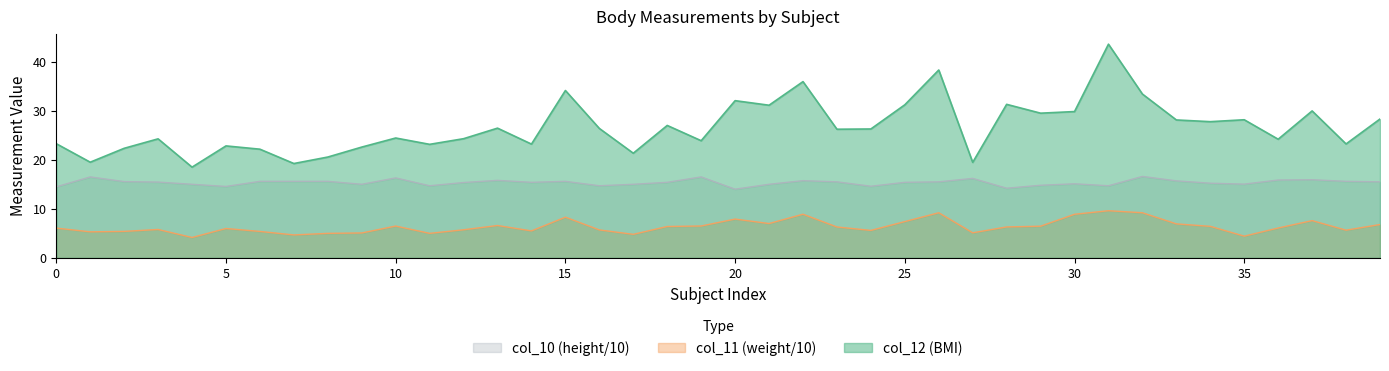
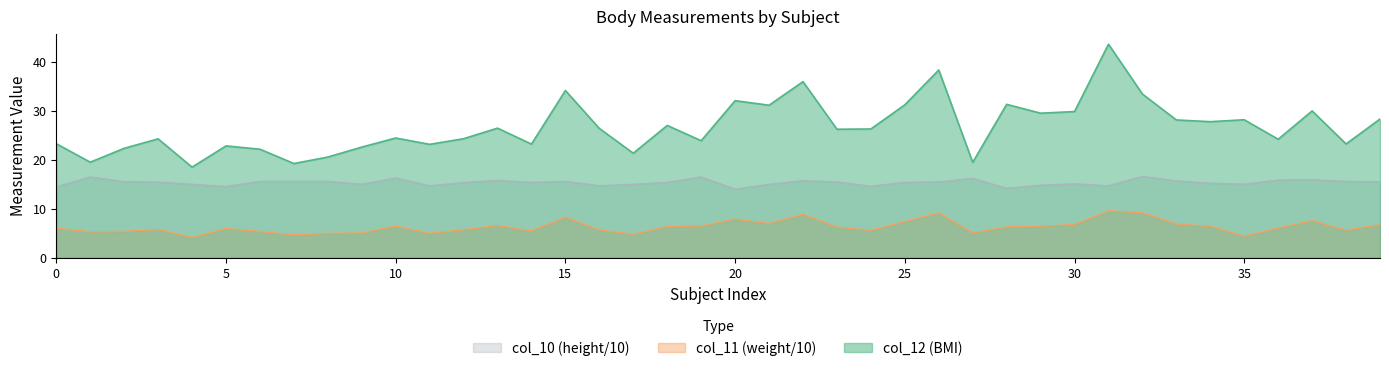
  {
    "col_10 (height/10)": {
      "0": 14,
      "5": 15,
      "10": 16,
      "15": 16,
      "20": 14,
      "25": 15,
      "30": 15,
      "35": 15
    },
    "col_11 (weight/10)": {
      "0": 6,
      "5": 6,
      "10": 6,
      "15": 8,
      "20": 8,
      "25": 7,
-     "30": 9,
+     "30": 7,
      "35": 4
    },
    "col_12 (BMI)": {
      "0": 23,
      "5": 23,
      "10": 24,
      "15": 34,
      "20": 32,
      "25": 31,
      "30": 30,
      "35": 28
    }
  }
